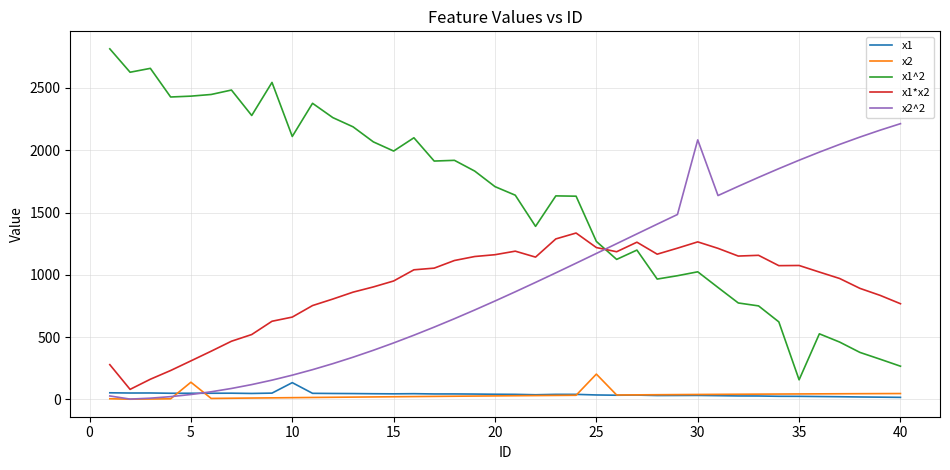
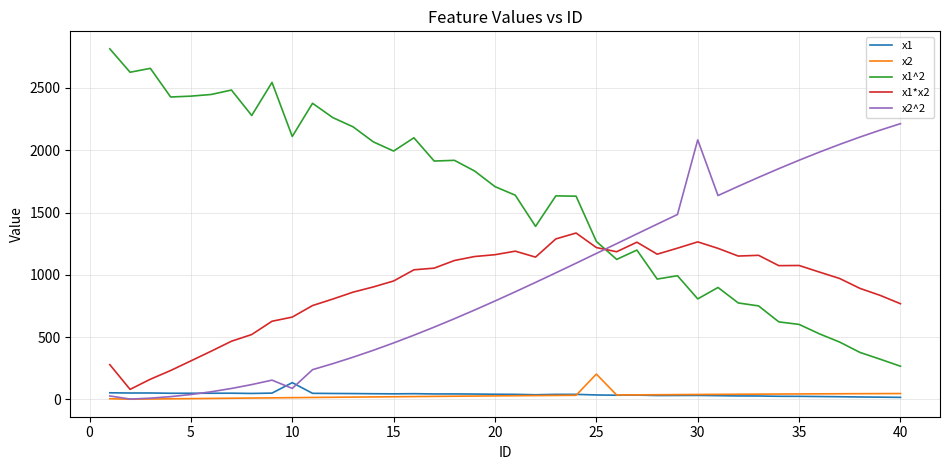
  {
    "x1": {
      "10": 130,
      "15": 40,
      "25": 40,
      "40": 20
    },
    "x2": {
-     "5": 140,
+     "5": 10,
      "10": 10,
      "15": 20,
      "25": 200,
      "40": 50
    },
    "x1^2": {
      "5": 2430,
      "10": 2110,
      "15": 1990,
      "20": 1710,
      "25": 1270,
-     "30": 1020,
-     "35": 160,
+     "30": 810,
+     "35": 600,
      "40": 270
    },
    "x1*x2": {
      "5": 310,
      "10": 660,
      "15": 950,
      "20": 1160,
      "25": 1220,
      "30": 1260,
      "35": 1070,
      "40": 770
    },
    "x2^2": {
-     "10": 190,
+     "10": 90,
      "15": 450,
      "20": 790,
      "25": 1170,
      "30": 2080,
      "35": 1920,
      "40": 2210
    }
  }
